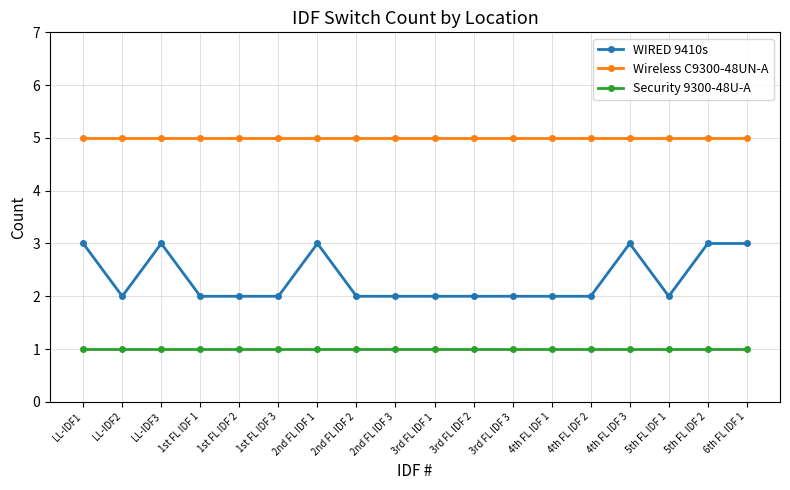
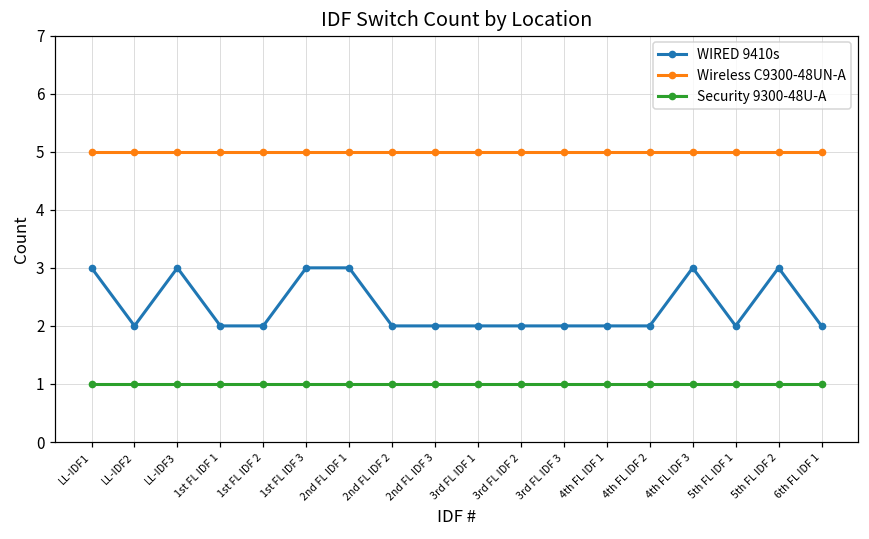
  {
    "WIRED 9410s": {
      "LL-IDF1": 3,
      "LL-IDF2": 2,
      "LL-IDF3": 3,
      "1st FL IDF 1": 2,
      "1st FL IDF 2": 2,
-     "1st FL IDF 3": 2,
+     "1st FL IDF 3": 3,
      "2nd FL IDF 1": 3,
      "2nd FL IDF 2": 2,
      "2nd FL IDF 3": 2,
      "3rd FL IDF 1": 2,
      "3rd FL IDF 2": 2,
      "3rd FL IDF 3": 2,
      "4th FL IDF 1": 2,
      "4th FL IDF 2": 2,
      "4th FL IDF 3": 3,
      "5th FL IDF 1": 2,
      "5th FL IDF 2": 3,
-     "6th FL IDF 1": 3
+     "6th FL IDF 1": 2
    },
    "Wireless C9300-48UN-A": {
      "LL-IDF1": 5,
      "LL-IDF2": 5,
      "LL-IDF3": 5,
      "1st FL IDF 1": 5,
      "1st FL IDF 2": 5,
      "1st FL IDF 3": 5,
      "2nd FL IDF 1": 5,
      "2nd FL IDF 2": 5,
      "2nd FL IDF 3": 5,
      "3rd FL IDF 1": 5,
      "3rd FL IDF 2": 5,
      "3rd FL IDF 3": 5,
      "4th FL IDF 1": 5,
      "4th FL IDF 2": 5,
      "4th FL IDF 3": 5,
      "5th FL IDF 1": 5,
      "5th FL IDF 2": 5,
      "6th FL IDF 1": 5
    },
    "Security 9300-48U-A": {
      "LL-IDF1": 1,
      "LL-IDF2": 1,
      "LL-IDF3": 1,
      "1st FL IDF 1": 1,
      "1st FL IDF 2": 1,
      "1st FL IDF 3": 1,
      "2nd FL IDF 1": 1,
      "2nd FL IDF 2": 1,
      "2nd FL IDF 3": 1,
      "3rd FL IDF 1": 1,
      "3rd FL IDF 2": 1,
      "3rd FL IDF 3": 1,
      "4th FL IDF 1": 1,
      "4th FL IDF 2": 1,
      "4th FL IDF 3": 1,
      "5th FL IDF 1": 1,
      "5th FL IDF 2": 1,
      "6th FL IDF 1": 1
    }
  }
